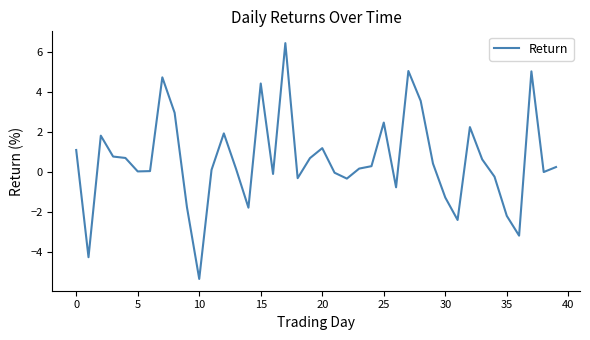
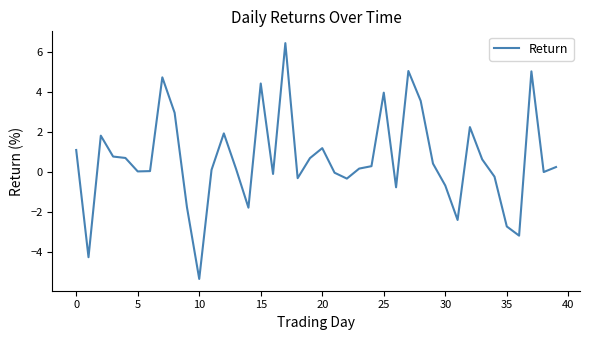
  {
    "0": 1.1,
    "5": 0.0,
    "10": -5.3,
    "15": 4.4,
    "20": 1.2,
-   "25": 2.5,
-   "30": -1.3,
-   "35": -2.2
+   "25": 4.0,
+   "30": -0.7,
+   "35": -2.7
  }
